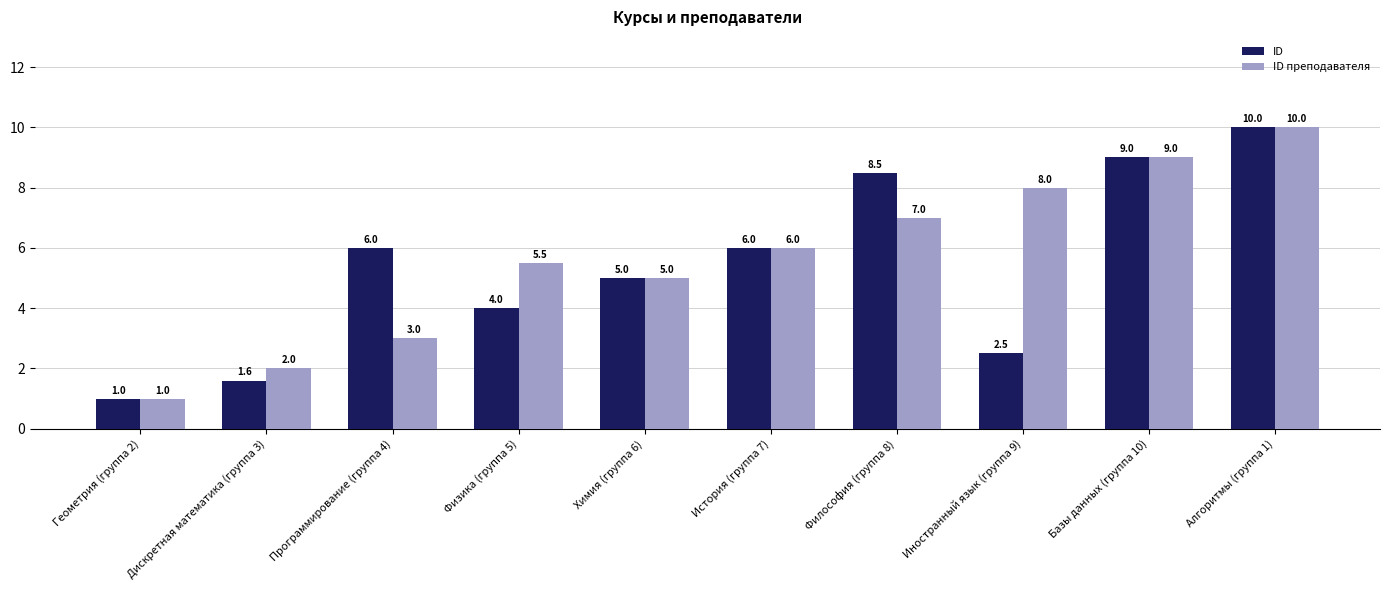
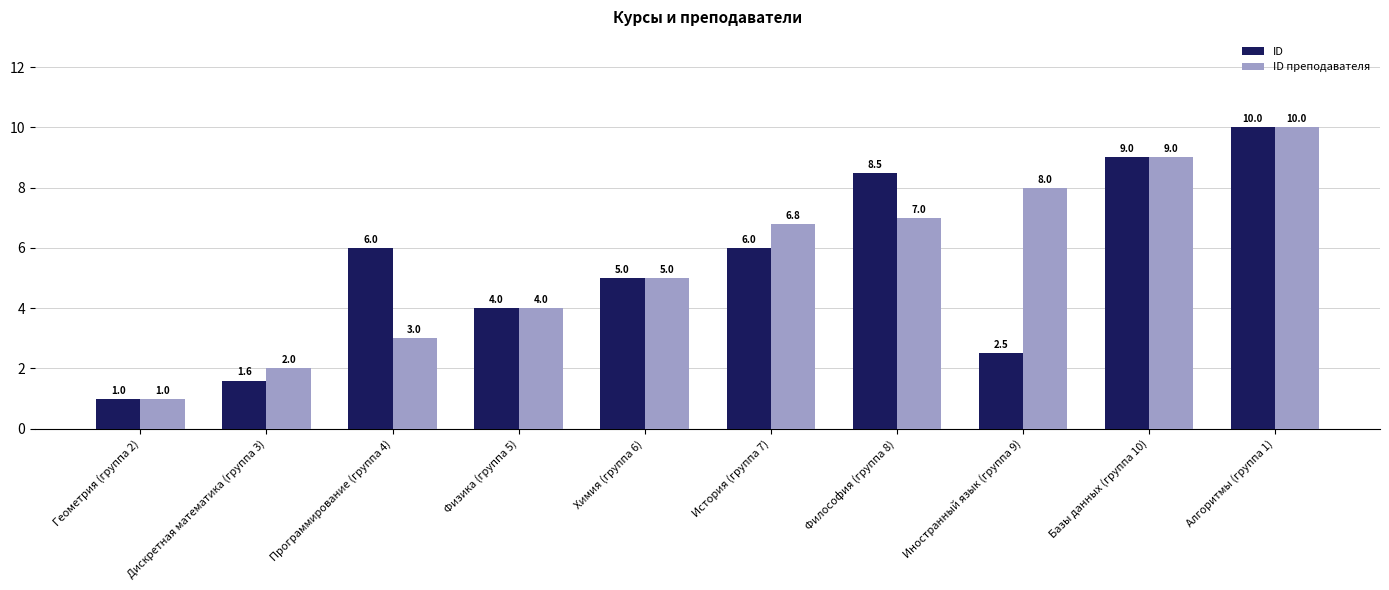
  {
    "ID": {
      "Геометрия (группа 2)": 1.0,
      "Дискретная математика (группа 3)": 1.6,
      "Программирование (группа 4)": 6.0,
      "Физика (группа 5)": 4.0,
      "Химия (группа 6)": 5.0,
      "История (группа 7)": 6.0,
      "Философия (группа 8)": 8.5,
      "Иностранный язык (группа 9)": 2.5,
      "Базы данных (группа 10)": 9.0,
      "Алгоритмы (группа 1)": 10.0
    },
    "ID преподавателя": {
      "Геометрия (группа 2)": 1.0,
      "Дискретная математика (группа 3)": 2.0,
      "Программирование (группа 4)": 3.0,
-     "Физика (группа 5)": 5.5,
+     "Физика (группа 5)": 4.0,
      "Химия (группа 6)": 5.0,
-     "История (группа 7)": 6.0,
+     "История (группа 7)": 6.8,
      "Философия (группа 8)": 7.0,
      "Иностранный язык (группа 9)": 8.0,
      "Базы данных (группа 10)": 9.0,
      "Алгоритмы (группа 1)": 10.0
    }
  }
